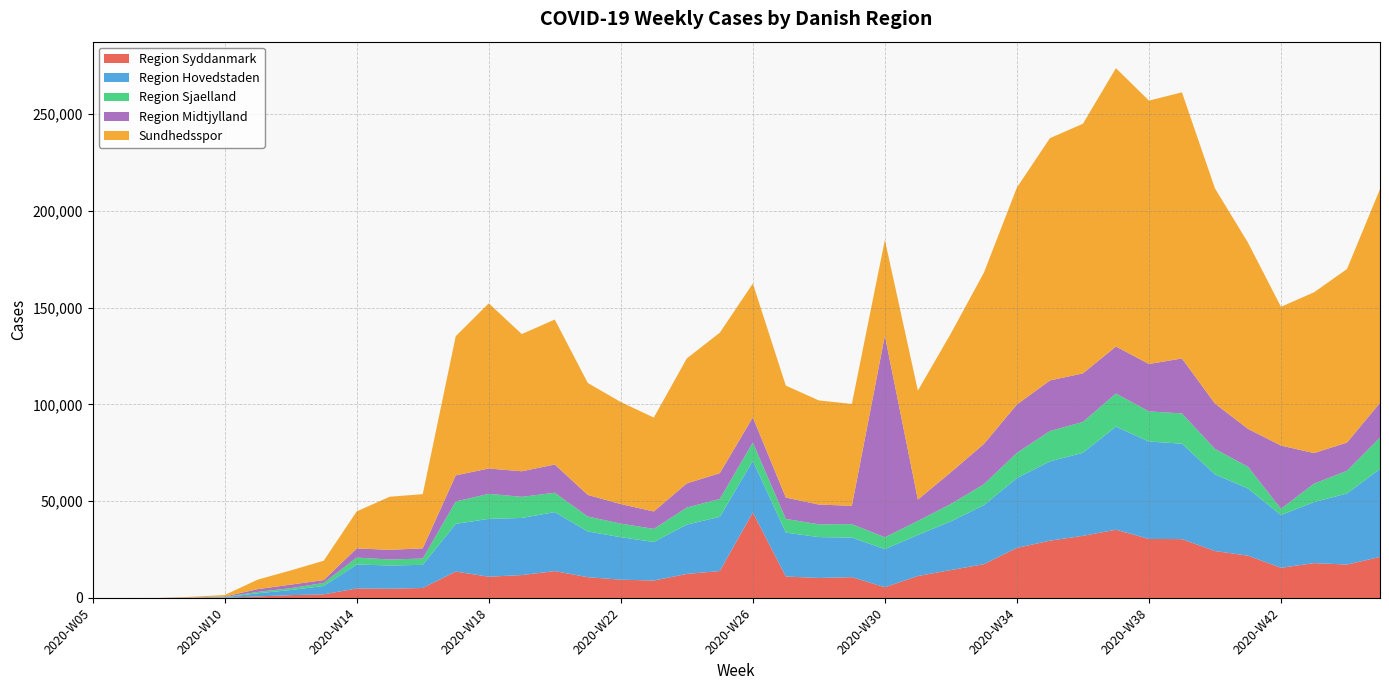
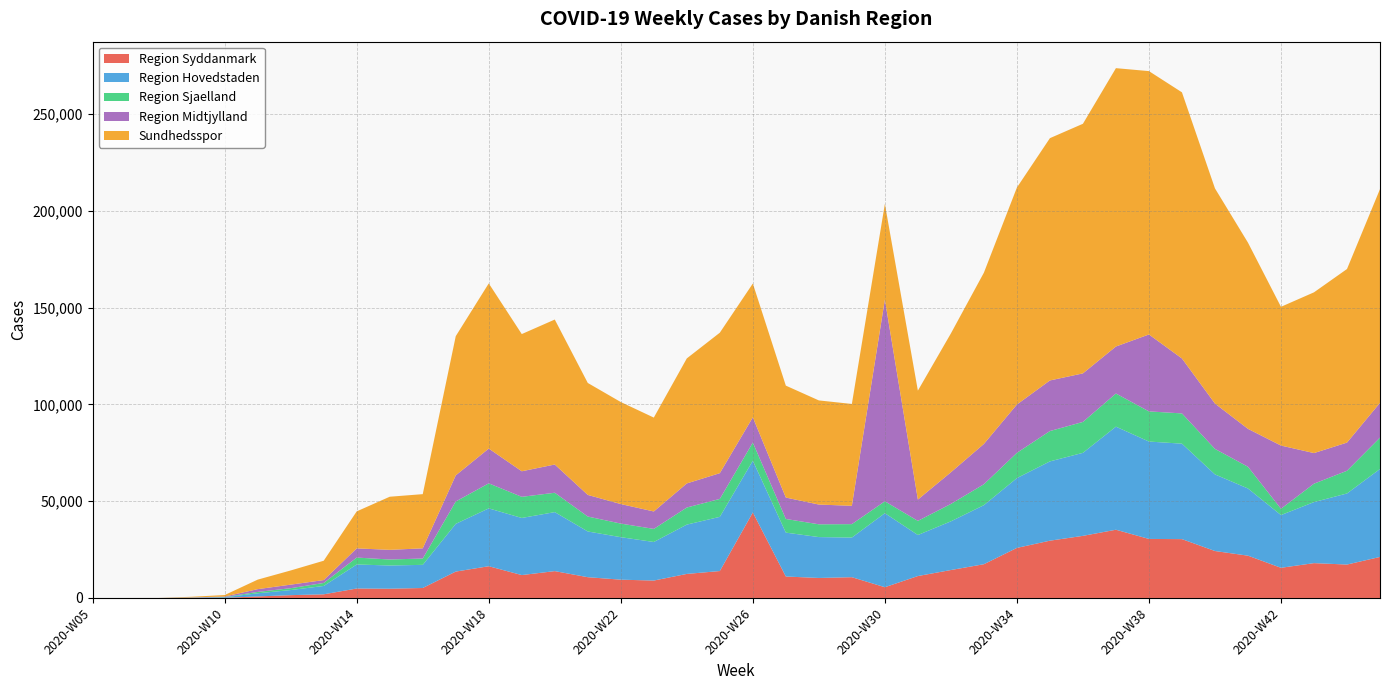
  {
    "Region Syddanmark": {
      "2020-W14": "5,000",
-     "2020-W18": "11,000",
+     "2020-W18": "16,000",
      "2020-W22": "9,000",
      "2020-W26": "44,000",
      "2020-W30": "6,000",
      "2020-W34": "26,000",
      "2020-W38": "31,000",
      "2020-W42": "16,000"
    },
    "Region Hovedstaden": {
      "2020-W14": "12,000",
      "2020-W18": "30,000",
      "2020-W22": "22,000",
      "2020-W26": "27,000",
-     "2020-W30": "20,000",
+     "2020-W30": "38,000",
      "2020-W34": "36,000",
      "2020-W38": "50,000",
      "2020-W42": "27,000"
    },
    "Region Sjaelland": {
      "2020-W14": "4,000",
      "2020-W18": "13,000",
      "2020-W22": "7,000",
      "2020-W26": "9,000",
      "2020-W30": "6,000",
      "2020-W34": "13,000",
      "2020-W38": "16,000",
      "2020-W42": "3,000"
    },
    "Region Midtjylland": {
      "2020-W14": "5,000",
-     "2020-W18": "13,000",
+     "2020-W18": "18,000",
      "2020-W22": "10,000",
      "2020-W26": "13,000",
      "2020-W30": "104,000",
      "2020-W34": "25,000",
-     "2020-W38": "24,000",
+     "2020-W38": "40,000",
      "2020-W42": "33,000"
    },
    "Sundhedsspor": {
      "2020-W14": "19,000",
      "2020-W18": "85,000",
      "2020-W22": "53,000",
      "2020-W26": "69,000",
      "2020-W30": "49,000",
      "2020-W34": "112,000",
      "2020-W38": "136,000",
      "2020-W42": "72,000"
    }
  }
